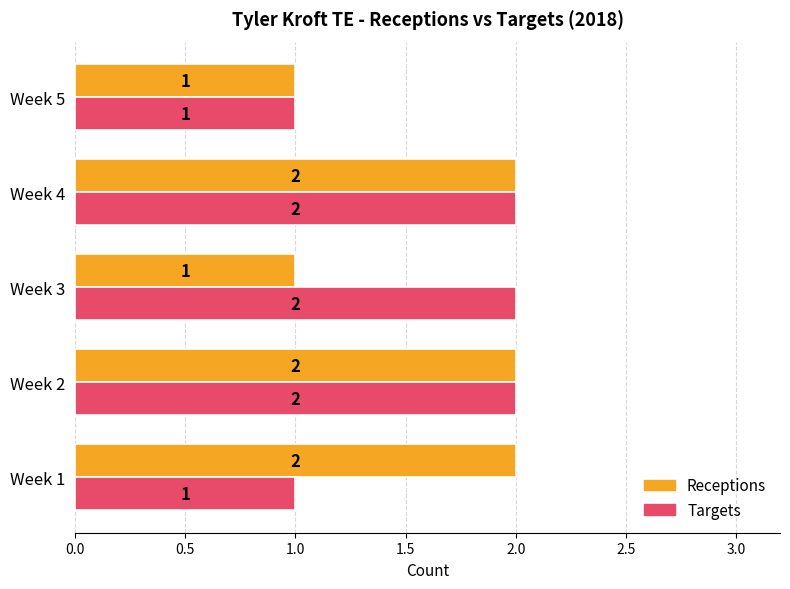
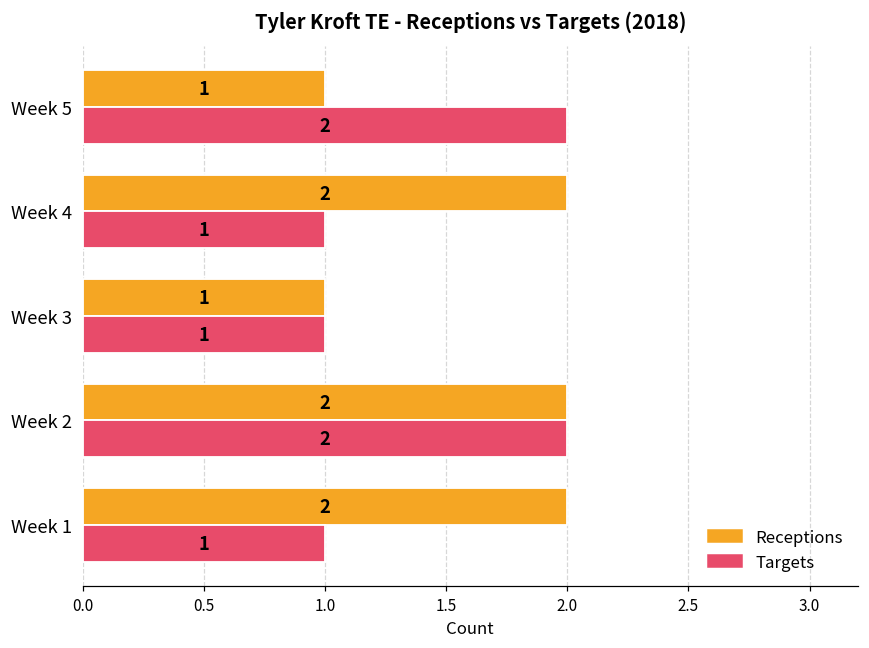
  {
    "Receptions": {
      "Week 5": 1,
      "Week 4": 2,
      "Week 3": 1,
      "Week 2": 2,
      "Week 1": 2
    },
    "Targets": {
-     "Week 5": 1,
-     "Week 4": 2,
-     "Week 3": 2,
+     "Week 5": 2,
+     "Week 4": 1,
+     "Week 3": 1,
      "Week 2": 2,
      "Week 1": 1
    }
  }
